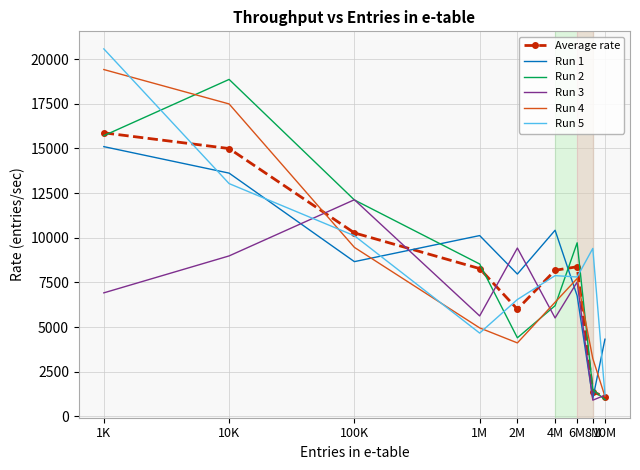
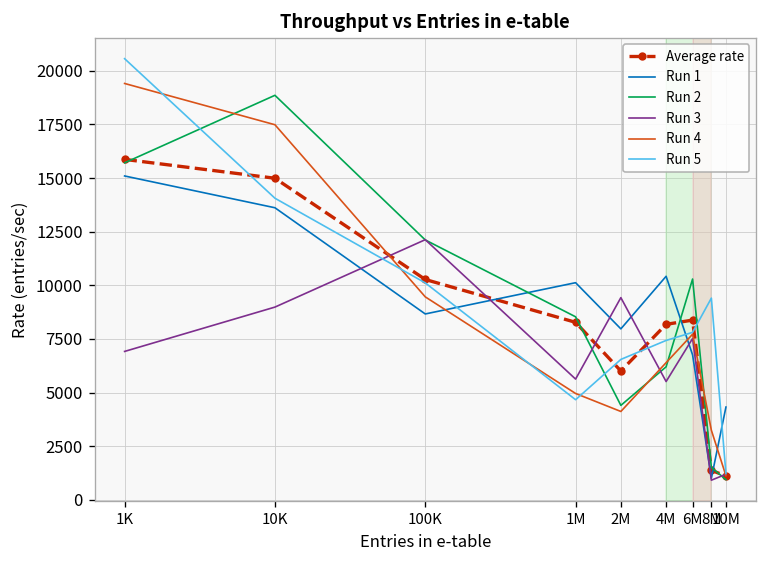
  {
    "Run 1": {
      "1K": 15100,
      "10K": 13600,
      "100K": 8700,
      "1M": 10100,
      "2M": 8000,
      "4M": 10400,
      "6M": 6800
    },
    "Run 2": {
      "1K": 15700,
      "10K": 18900,
      "1M": 8500,
      "2M": 4400,
      "4M": 6200,
-     "6M": 9700
+     "6M": 10300
    },
    "Run 3": {
      "1K": 6900,
      "10K": 9000,
      "1M": 5600,
      "2M": 9400,
      "4M": 5500,
      "6M": 7500
    },
    "Run 5": {
      "1K": 20600,
-     "10K": 13000,
+     "10K": 14100,
      "100K": 10100,
      "1M": 4700,
      "2M": 6500,
-     "4M": 7900
+     "4M": 7400
    }
  }
